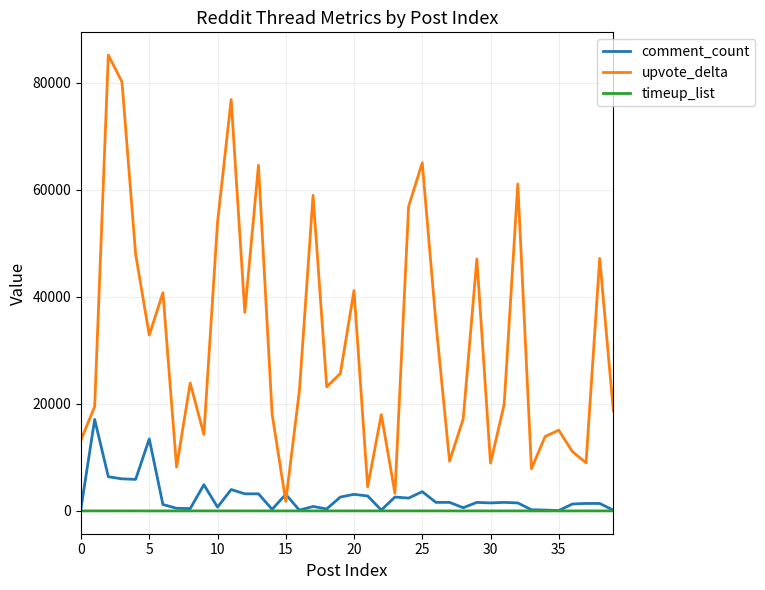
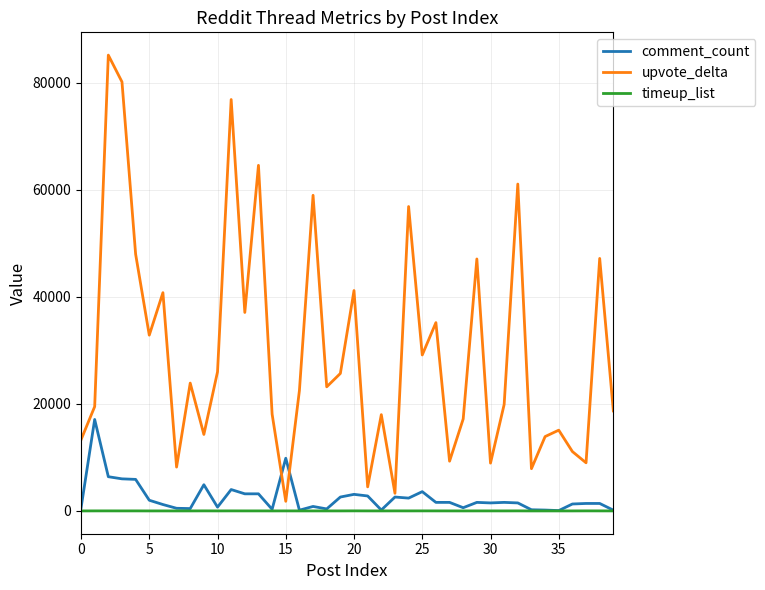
  {
    "comment_count": {
      "0": 1000,
-     "5": 13000,
+     "5": 2000,
      "10": 1000,
-     "15": 3000,
+     "15": 10000,
      "20": 3000,
      "25": 4000,
      "30": 2000
    },
    "upvote_delta": {
      "0": 13000,
      "5": 33000,
-     "10": 54000,
+     "10": 26000,
      "15": 2000,
      "20": 41000,
-     "25": 65000,
+     "25": 29000,
      "30": 9000,
      "35": 15000
    },
    "timeup_list": {
      "0": 0,
      "5": 0,
      "10": 0,
      "15": 0,
      "20": 0,
      "25": 0,
      "30": 0
    }
  }
